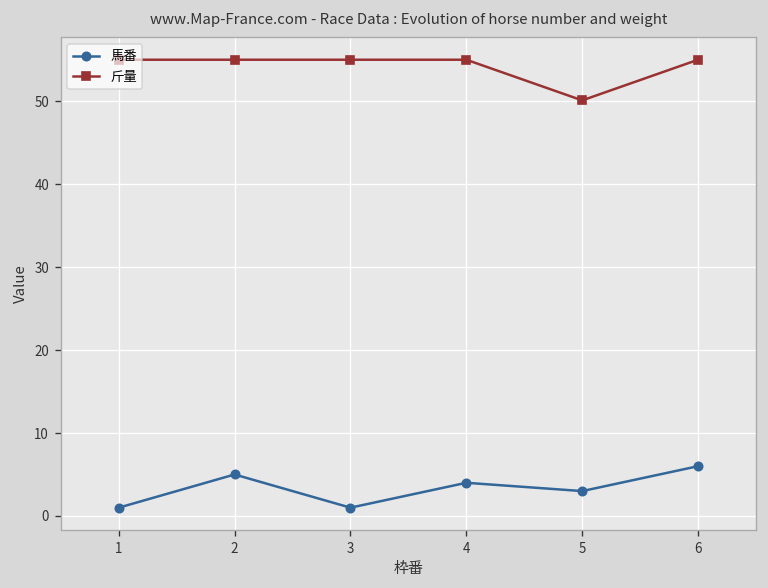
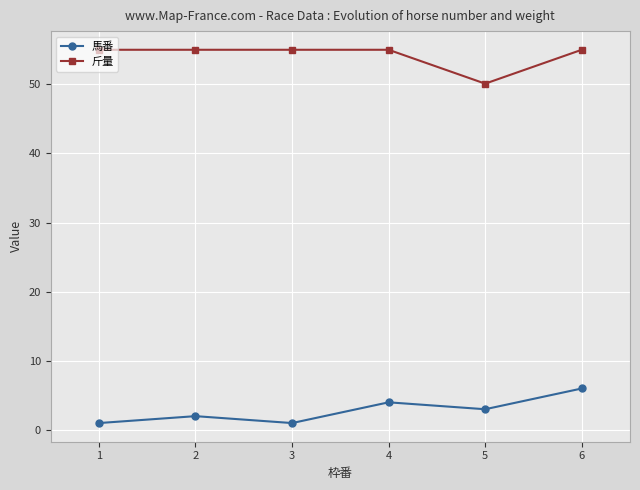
  {
    "馬番": {
      "1": 1,
-     "2": 5,
+     "2": 2,
      "3": 1,
      "4": 4,
      "5": 3,
      "6": 6
    },
    "斤量": {
      "2": 55,
      "3": 55,
      "4": 55,
      "5": 50,
      "6": 55
    }
  }
